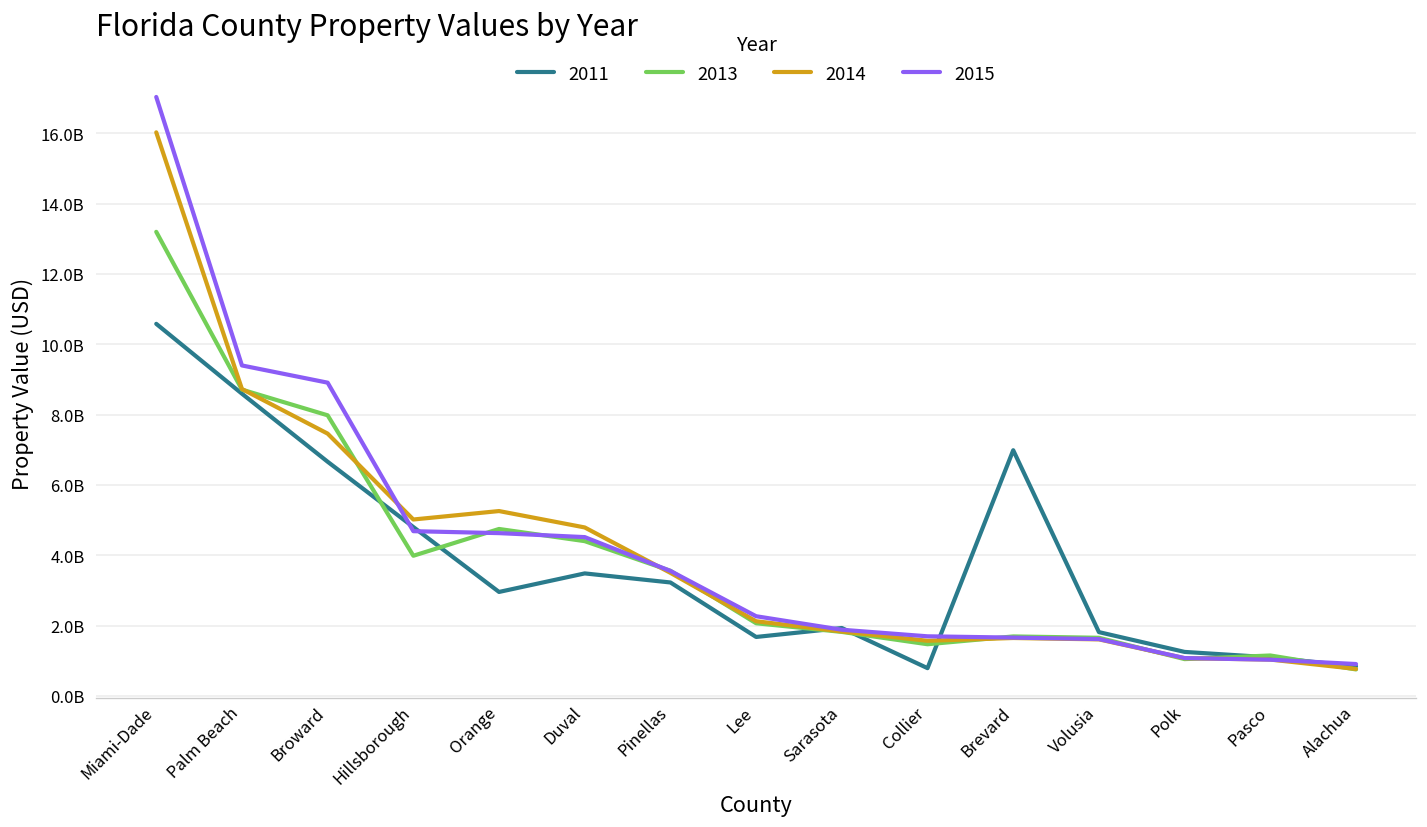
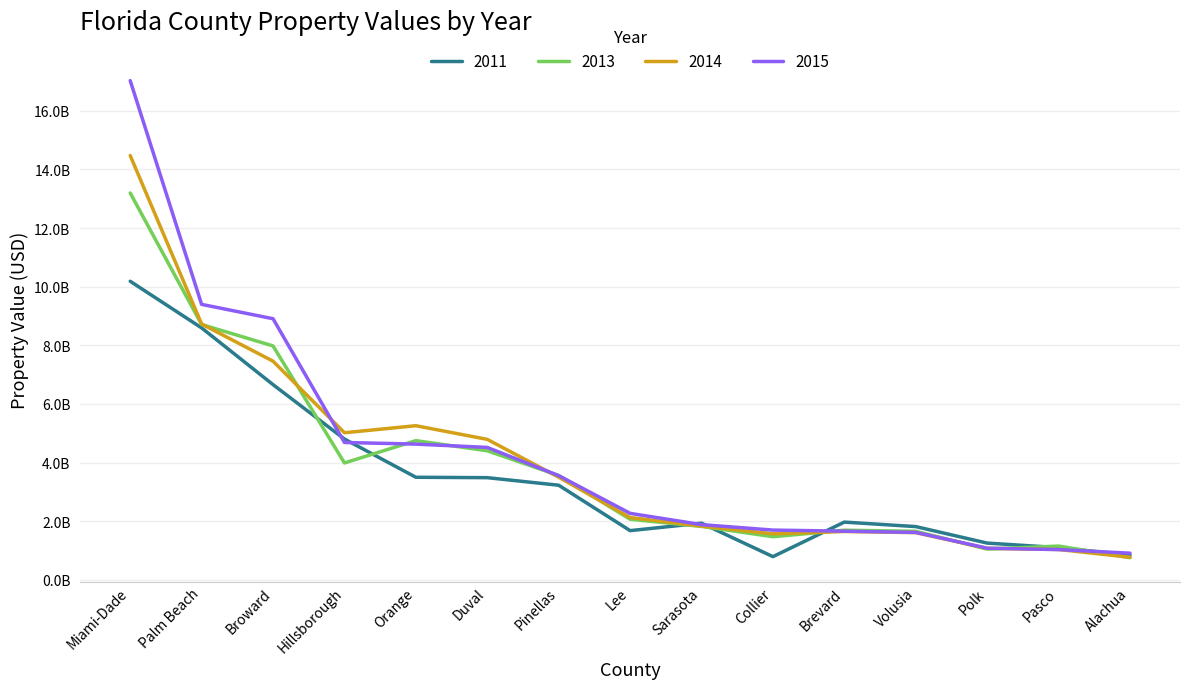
  {
    "2011": {
-     "Miami-Dade": 10600000000,
+     "Miami-Dade": 10200000000,
      "Palm Beach": 8600000000,
      "Broward": 6700000000,
      "Hillsborough": 4800000000,
-     "Orange": 3000000000,
+     "Orange": 3500000000,
      "Duval": 3500000000,
      "Pinellas": 3200000000,
      "Lee": 1700000000,
      "Collier": 800000000,
-     "Brevard": 7000000000,
+     "Brevard": 2000000000,
      "Volusia": 1800000000,
      "Polk": 1300000000
    },
    "2013": {
      "Miami-Dade": 13200000000,
      "Broward": 8000000000,
      "Hillsborough": 4000000000,
      "Orange": 4700000000,
      "Duval": 4400000000,
      "Collier": 1500000000
    },
    "2014": {
-     "Miami-Dade": 16000000000,
+     "Miami-Dade": 14500000000,
      "Broward": 7500000000,
      "Hillsborough": 5000000000,
      "Orange": 5300000000,
      "Duval": 4800000000,
      "Collier": 1600000000
    },
    "2015": {
      "Miami-Dade": 17000000000,
      "Palm Beach": 9400000000,
      "Broward": 8900000000,
      "Hillsborough": 4700000000,
      "Orange": 4600000000,
      "Duval": 4500000000,
      "Lee": 2300000000,
      "Collier": 1700000000
    }
  }
